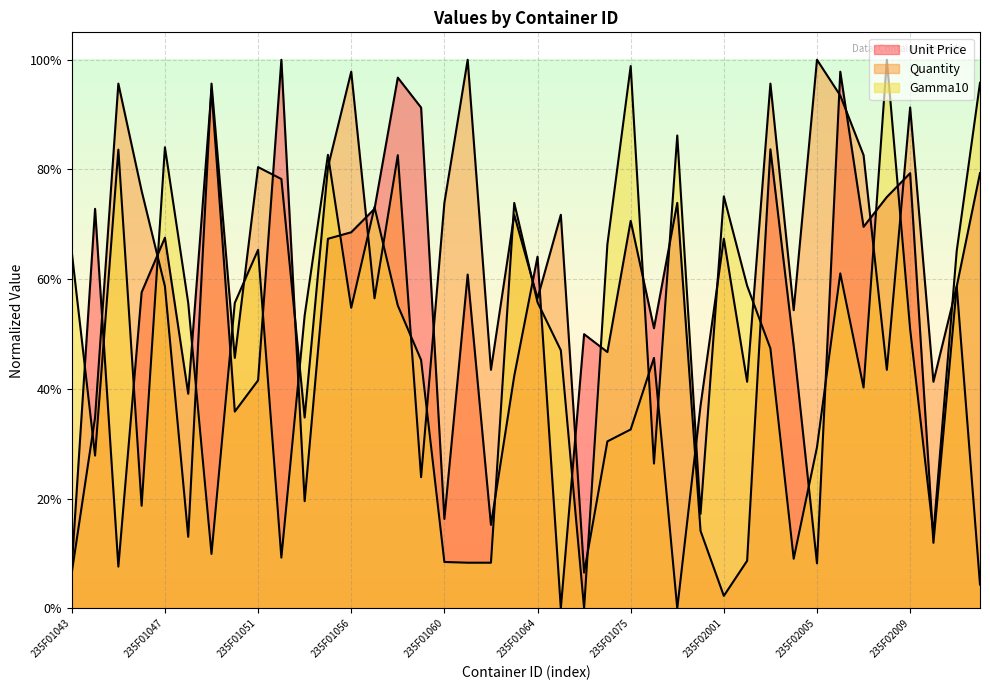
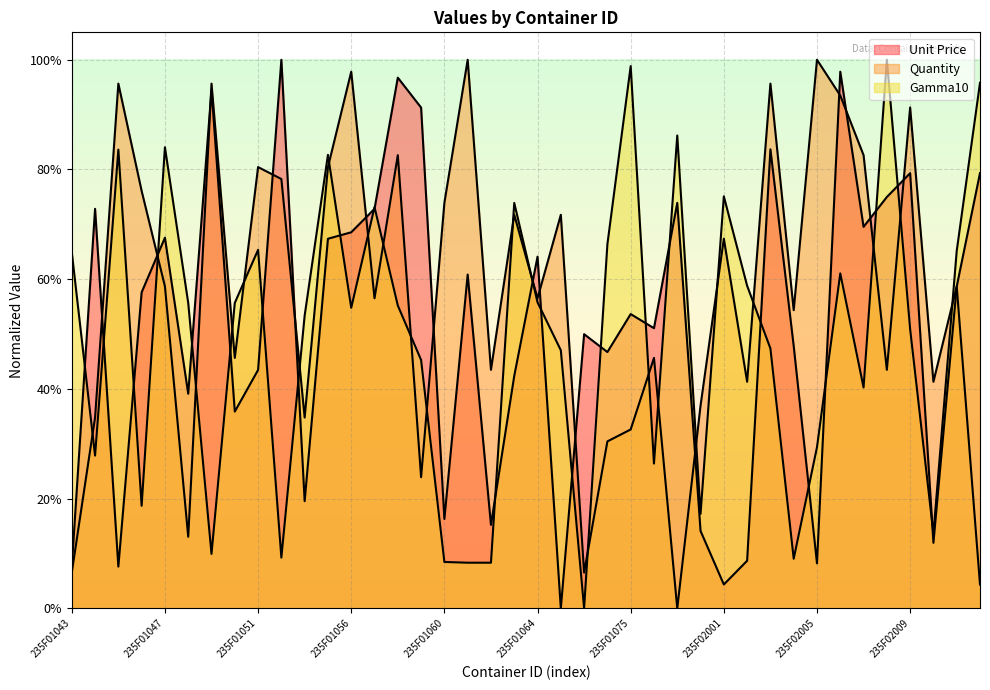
  {
    "Unit Price": {
      "235F01043": "8%",
      "235F01047": "68%",
-     "235F01051": "42%",
+     "235F01051": "43%",
      "235F01056": "69%",
      "235F01060": "16%",
      "235F01064": "64%",
-     "235F01075": "71%",
-     "235F02001": "2%",
+     "235F01075": "54%",
+     "235F02001": "4%",
      "235F02005": "8%",
      "235F02009": "79%"
    }
  }
